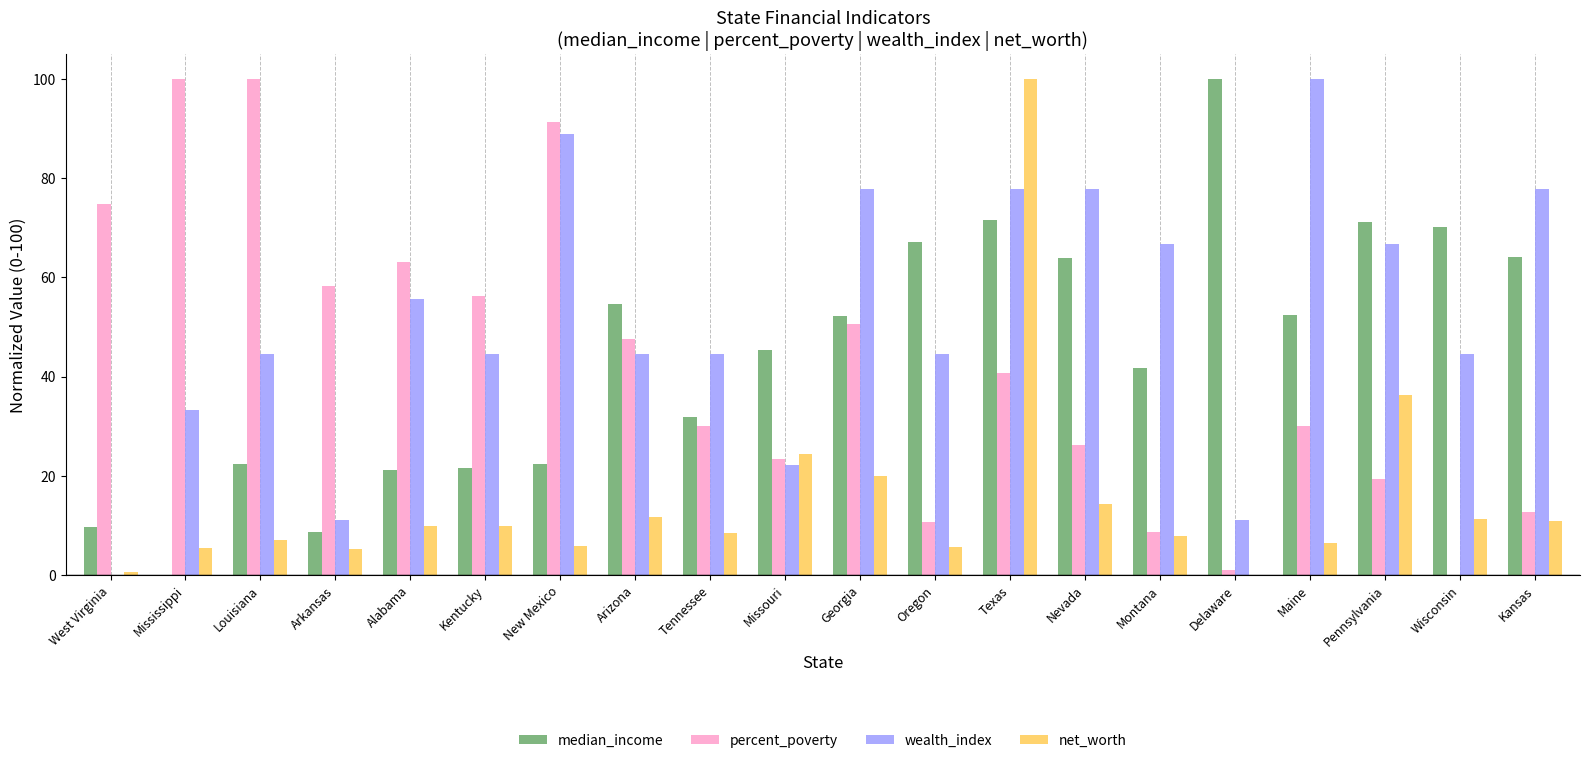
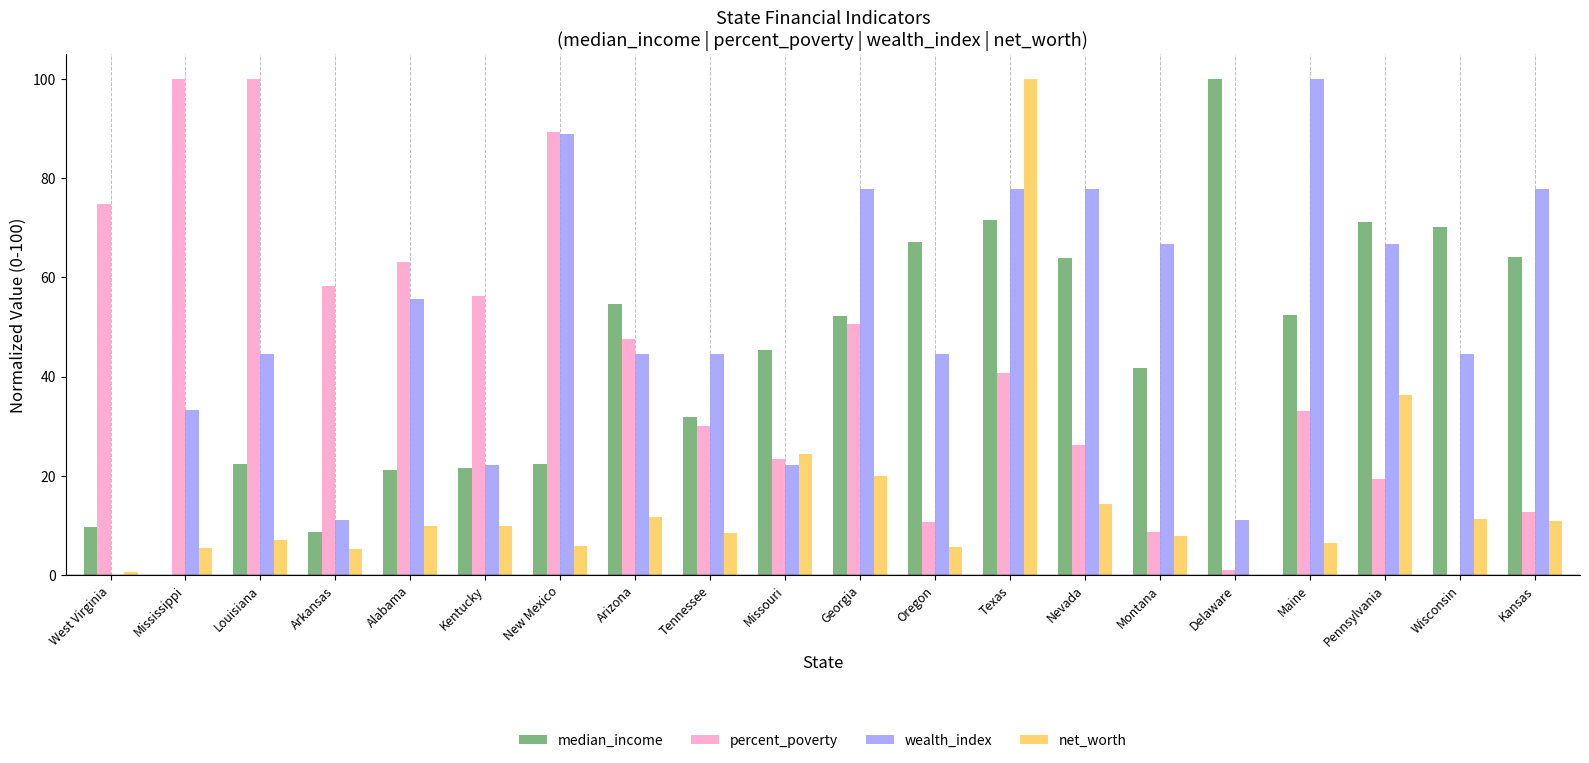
  {
    "median_income": {
      "West Virginia": 10,
      "Mississippi": 0,
      "Louisiana": 22,
      "Arkansas": 9,
      "Alabama": 21,
      "Kentucky": 22,
      "New Mexico": 22,
      "Arizona": 55,
      "Tennessee": 32,
      "Missouri": 45,
      "Georgia": 52,
      "Oregon": 67,
      "Texas": 72,
      "Nevada": 64,
      "Montana": 42,
      "Delaware": 100,
      "Maine": 52,
      "Pennsylvania": 71,
      "Wisconsin": 70,
      "Kansas": 64
    },
    "percent_poverty": {
      "West Virginia": 75,
      "Mississippi": 100,
      "Louisiana": 100,
      "Arkansas": 58,
      "Alabama": 63,
      "Kentucky": 56,
-     "New Mexico": 91,
+     "New Mexico": 89,
      "Arizona": 48,
      "Tennessee": 30,
      "Missouri": 23,
      "Georgia": 50,
      "Oregon": 11,
      "Texas": 41,
      "Nevada": 26,
      "Montana": 9,
      "Delaware": 1,
-     "Maine": 30,
+     "Maine": 33,
      "Pennsylvania": 19,
      "Wisconsin": 0,
      "Kansas": 13
    },
    "wealth_index": {
      "West Virginia": 0,
      "Mississippi": 33,
      "Louisiana": 44,
      "Arkansas": 11,
      "Alabama": 56,
-     "Kentucky": 44,
+     "Kentucky": 22,
      "New Mexico": 89,
      "Arizona": 44,
      "Tennessee": 44,
      "Missouri": 22,
      "Georgia": 78,
      "Oregon": 44,
      "Texas": 78,
      "Nevada": 78,
      "Montana": 67,
      "Delaware": 11,
      "Maine": 100,
      "Pennsylvania": 67,
      "Wisconsin": 44,
      "Kansas": 78
    },
    "net_worth": {
      "West Virginia": 1,
      "Mississippi": 6,
      "Louisiana": 7,
      "Arkansas": 5,
      "Alabama": 10,
      "Kentucky": 10,
      "New Mexico": 6,
      "Arizona": 12,
      "Tennessee": 9,
      "Missouri": 24,
      "Georgia": 20,
      "Oregon": 6,
      "Texas": 100,
      "Nevada": 14,
      "Montana": 8,
      "Delaware": 0,
      "Maine": 6,
      "Pennsylvania": 36,
      "Wisconsin": 11,
      "Kansas": 11
    }
  }
